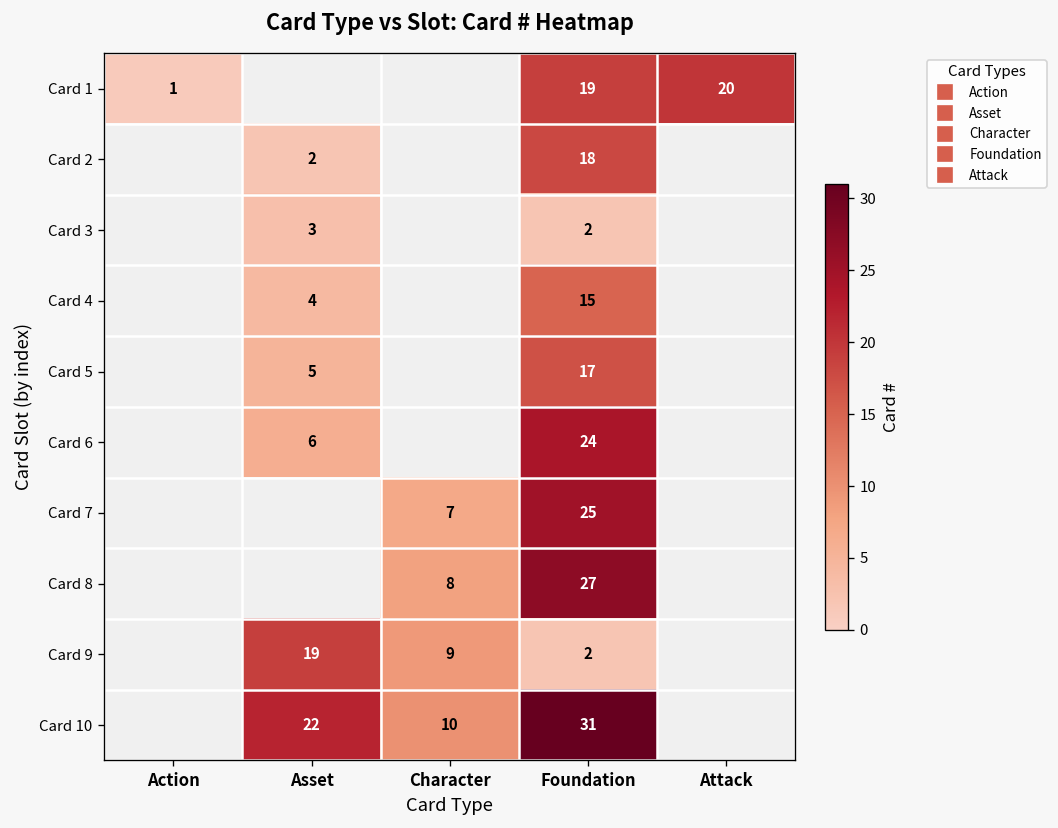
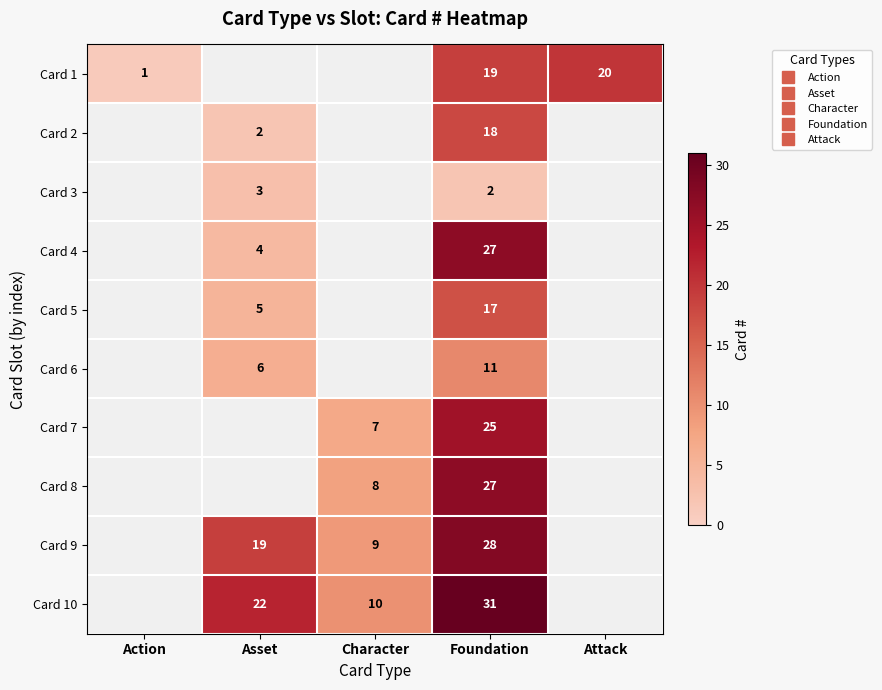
  {
    "Card 1": {
      "Action": 1,
      "Foundation": 19,
      "Attack": 20
    },
    "Card 2": {
      "Asset": 2,
      "Foundation": 18
    },
    "Card 3": {
      "Asset": 3,
      "Foundation": 2
    },
    "Card 4": {
      "Asset": 4,
-     "Foundation": 15
+     "Foundation": 27
    },
    "Card 5": {
      "Asset": 5,
      "Foundation": 17
    },
    "Card 6": {
      "Asset": 6,
-     "Foundation": 24
+     "Foundation": 11
    },
    "Card 7": {
      "Character": 7,
      "Foundation": 25
    },
    "Card 8": {
      "Character": 8,
      "Foundation": 27
    },
    "Card 9": {
      "Asset": 19,
      "Character": 9,
-     "Foundation": 2
+     "Foundation": 28
    },
    "Card 10": {
      "Asset": 22,
      "Character": 10,
      "Foundation": 31
    }
  }
